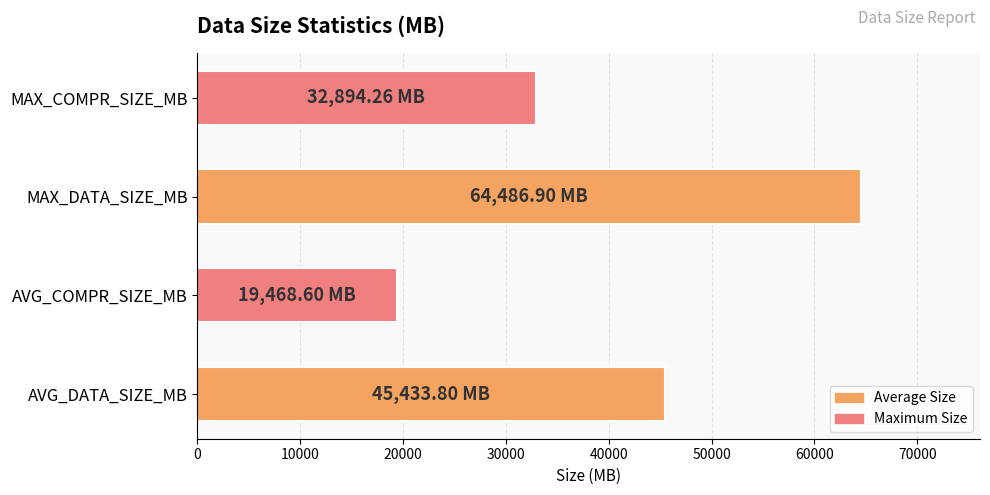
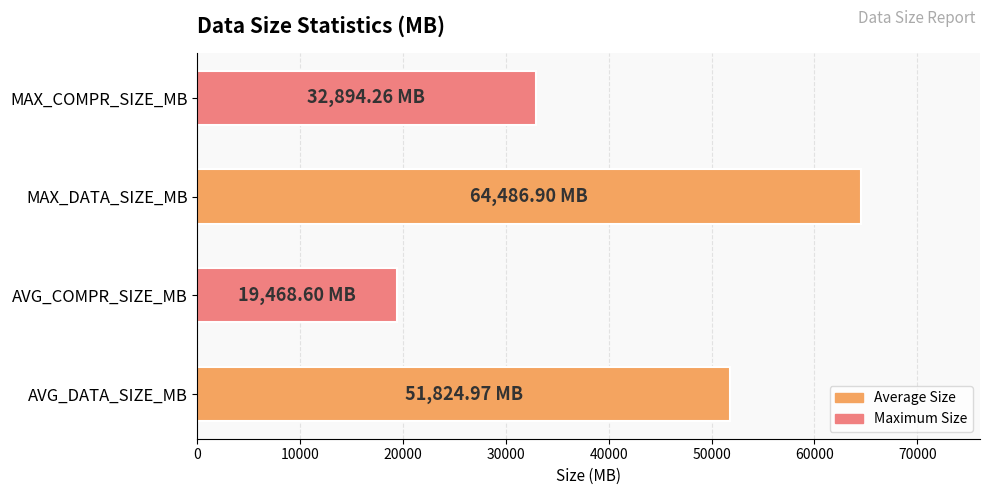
  {
    "MAX_COMPR_SIZE_MB": "32,894.26",
    "MAX_DATA_SIZE_MB": "64,486.90",
    "AVG_COMPR_SIZE_MB": "19,468.60",
-   "AVG_DATA_SIZE_MB": "45,433.80"
+   "AVG_DATA_SIZE_MB": "51,824.97"
  }
